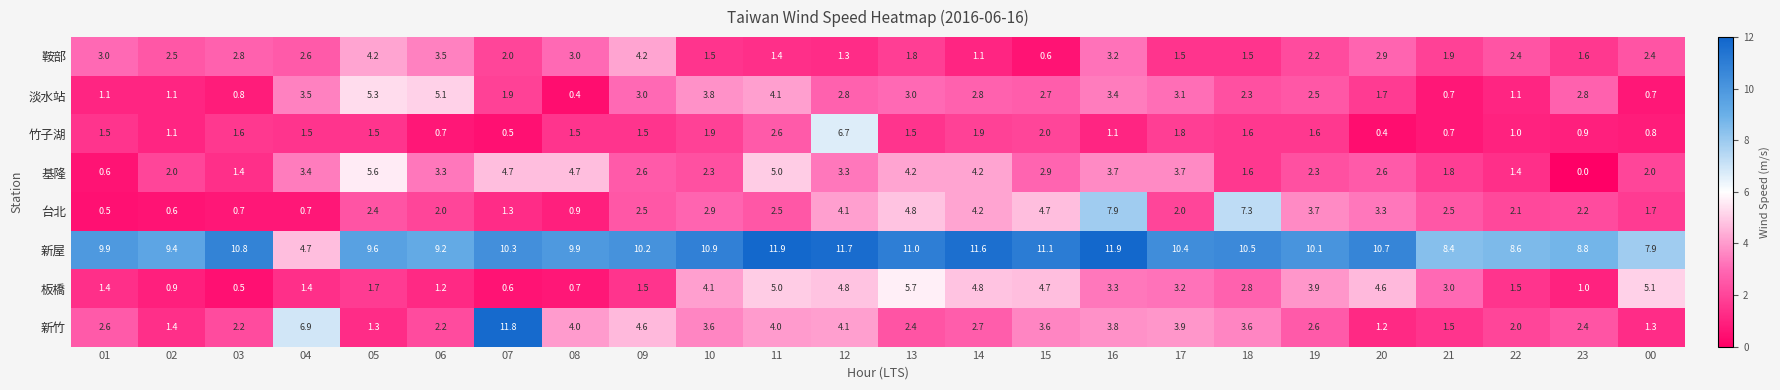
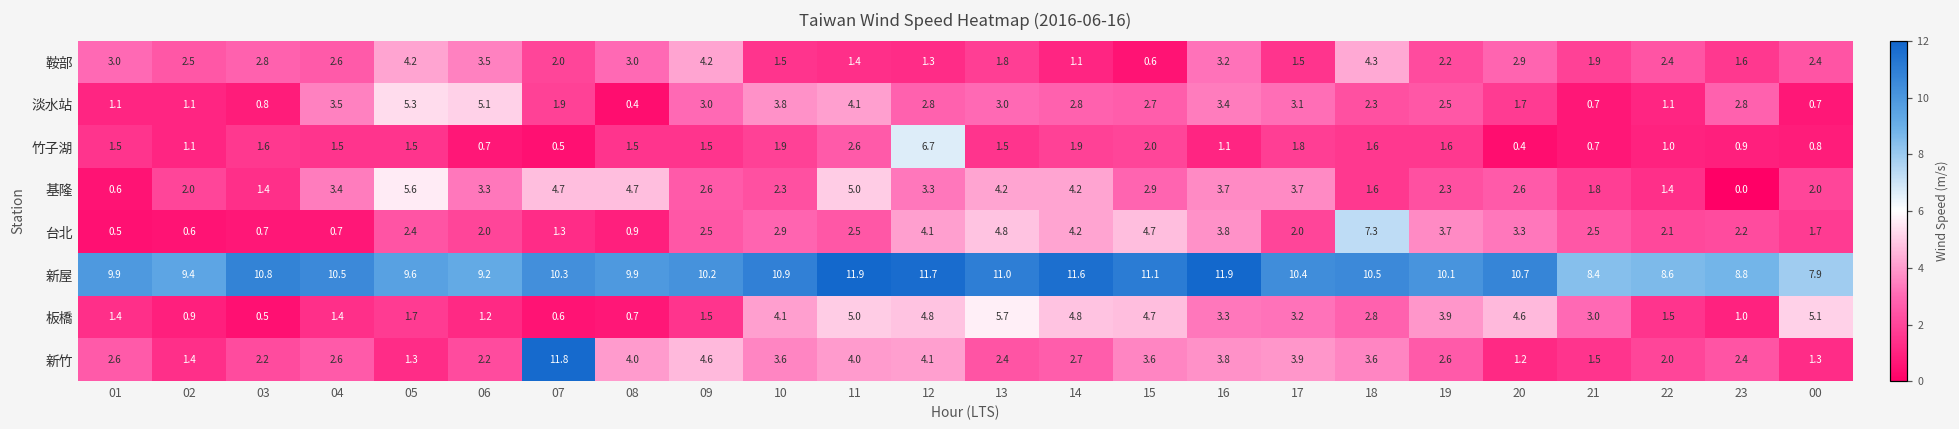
  {
    "鞍部": {
      "01": 3.0,
      "02": 2.5,
      "03": 2.8,
      "04": 2.6,
      "05": 4.2,
      "06": 3.5,
      "07": 2.0,
      "08": 3.0,
      "09": 4.2,
      "10": 1.5,
      "11": 1.4,
      "12": 1.3,
      "13": 1.8,
      "14": 1.1,
      "15": 0.6,
      "16": 3.2,
      "17": 1.5,
-     "18": 1.5,
+     "18": 4.3,
      "19": 2.2,
      "20": 2.9,
      "21": 1.9,
      "22": 2.4,
      "23": 1.6,
      "00": 2.4
    },
    "淡水站": {
      "01": 1.1,
      "02": 1.1,
      "03": 0.8,
      "04": 3.5,
      "05": 5.3,
      "06": 5.1,
      "07": 1.9,
      "08": 0.4,
      "09": 3.0,
      "10": 3.8,
      "11": 4.1,
      "12": 2.8,
      "13": 3.0,
      "14": 2.8,
      "15": 2.7,
      "16": 3.4,
      "17": 3.1,
      "18": 2.3,
      "19": 2.5,
      "20": 1.7,
      "21": 0.7,
      "22": 1.1,
      "23": 2.8,
      "00": 0.7
    },
    "竹子湖": {
      "01": 1.5,
      "02": 1.1,
      "03": 1.6,
      "04": 1.5,
      "05": 1.5,
      "06": 0.7,
      "07": 0.5,
      "08": 1.5,
      "09": 1.5,
      "10": 1.9,
      "11": 2.6,
      "12": 6.7,
      "13": 1.5,
      "14": 1.9,
      "15": 2.0,
      "16": 1.1,
      "17": 1.8,
      "18": 1.6,
      "19": 1.6,
      "20": 0.4,
      "21": 0.7,
      "22": 1.0,
      "23": 0.9,
      "00": 0.8
    },
    "基隆": {
      "01": 0.6,
      "02": 2.0,
      "03": 1.4,
      "04": 3.4,
      "05": 5.6,
      "06": 3.3,
      "07": 4.7,
      "08": 4.7,
      "09": 2.6,
      "10": 2.3,
      "11": 5.0,
      "12": 3.3,
      "13": 4.2,
      "14": 4.2,
      "15": 2.9,
      "16": 3.7,
      "17": 3.7,
      "18": 1.6,
      "19": 2.3,
      "20": 2.6,
      "21": 1.8,
      "22": 1.4,
      "23": 0.0,
      "00": 2.0
    },
    "台北": {
      "01": 0.5,
      "02": 0.6,
      "03": 0.7,
      "04": 0.7,
      "05": 2.4,
      "06": 2.0,
      "07": 1.3,
      "08": 0.9,
      "09": 2.5,
      "10": 2.9,
      "11": 2.5,
      "12": 4.1,
      "13": 4.8,
      "14": 4.2,
      "15": 4.7,
-     "16": 7.9,
+     "16": 3.8,
      "17": 2.0,
      "18": 7.3,
      "19": 3.7,
      "20": 3.3,
      "21": 2.5,
      "22": 2.1,
      "23": 2.2,
      "00": 1.7
    },
    "新屋": {
      "01": 9.9,
      "02": 9.4,
      "03": 10.8,
-     "04": 4.7,
+     "04": 10.5,
      "05": 9.6,
      "06": 9.2,
      "07": 10.3,
      "08": 9.9,
      "09": 10.2,
      "10": 10.9,
      "11": 11.9,
      "12": 11.7,
      "13": 11.0,
      "14": 11.6,
      "15": 11.1,
      "16": 11.9,
      "17": 10.4,
      "18": 10.5,
      "19": 10.1,
      "20": 10.7,
      "21": 8.4,
      "22": 8.6,
      "23": 8.8,
      "00": 7.9
    },
    "板橋": {
      "01": 1.4,
      "02": 0.9,
      "03": 0.5,
      "04": 1.4,
      "05": 1.7,
      "06": 1.2,
      "07": 0.6,
      "08": 0.7,
      "09": 1.5,
      "10": 4.1,
      "11": 5.0,
      "12": 4.8,
      "13": 5.7,
      "14": 4.8,
      "15": 4.7,
      "16": 3.3,
      "17": 3.2,
      "18": 2.8,
      "19": 3.9,
      "20": 4.6,
      "21": 3.0,
      "22": 1.5,
      "23": 1.0,
      "00": 5.1
    },
    "新竹": {
      "01": 2.6,
      "02": 1.4,
      "03": 2.2,
-     "04": 6.9,
+     "04": 2.6,
      "05": 1.3,
      "06": 2.2,
      "07": 11.8,
      "08": 4.0,
      "09": 4.6,
      "10": 3.6,
      "11": 4.0,
      "12": 4.1,
      "13": 2.4,
      "14": 2.7,
      "15": 3.6,
      "16": 3.8,
      "17": 3.9,
      "18": 3.6,
      "19": 2.6,
      "20": 1.2,
      "21": 1.5,
      "22": 2.0,
      "23": 2.4,
      "00": 1.3
    }
  }
